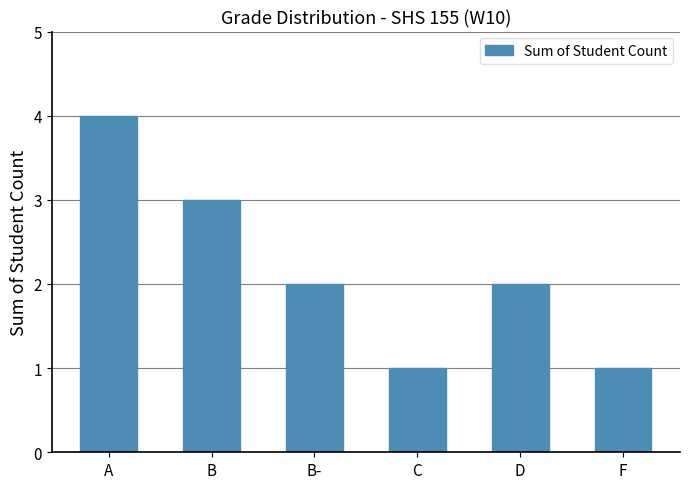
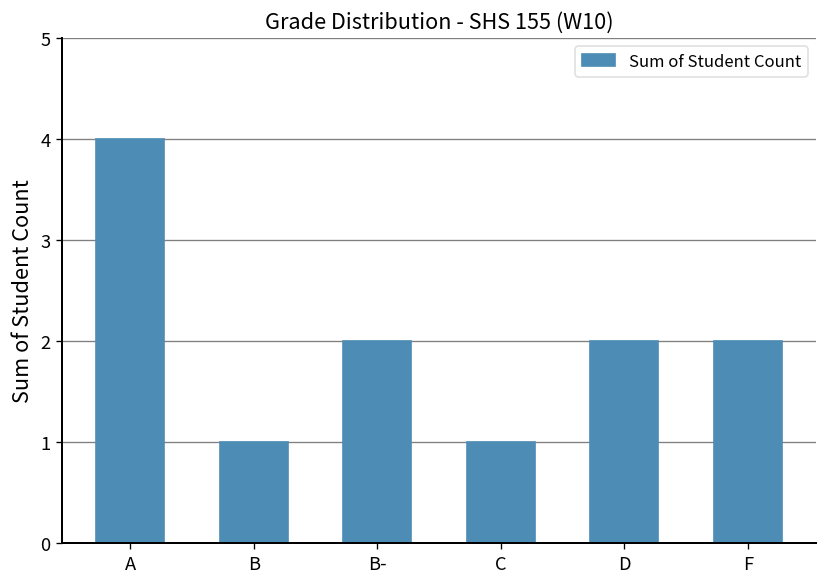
  {
    "A": 4,
-   "B": 3,
+   "B": 1,
    "B-": 2,
    "C": 1,
    "D": 2,
-   "F": 1
+   "F": 2
  }
